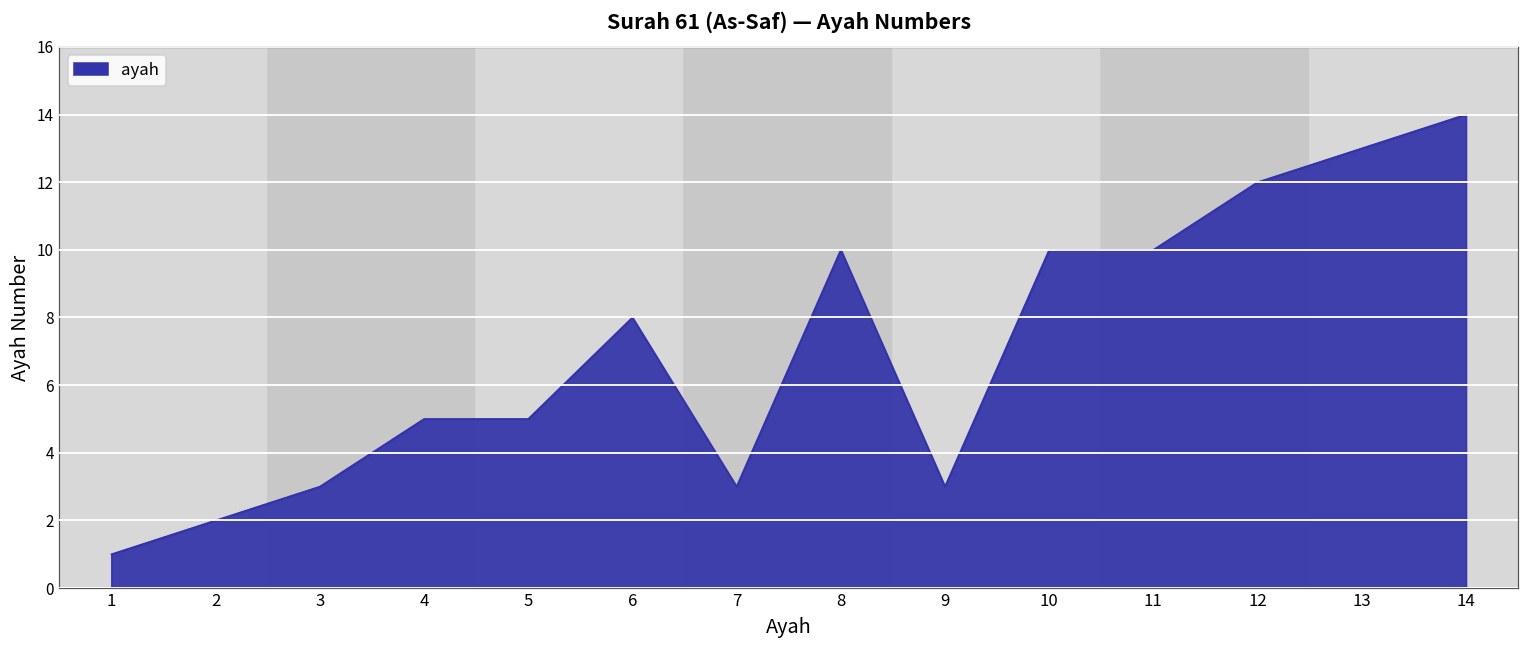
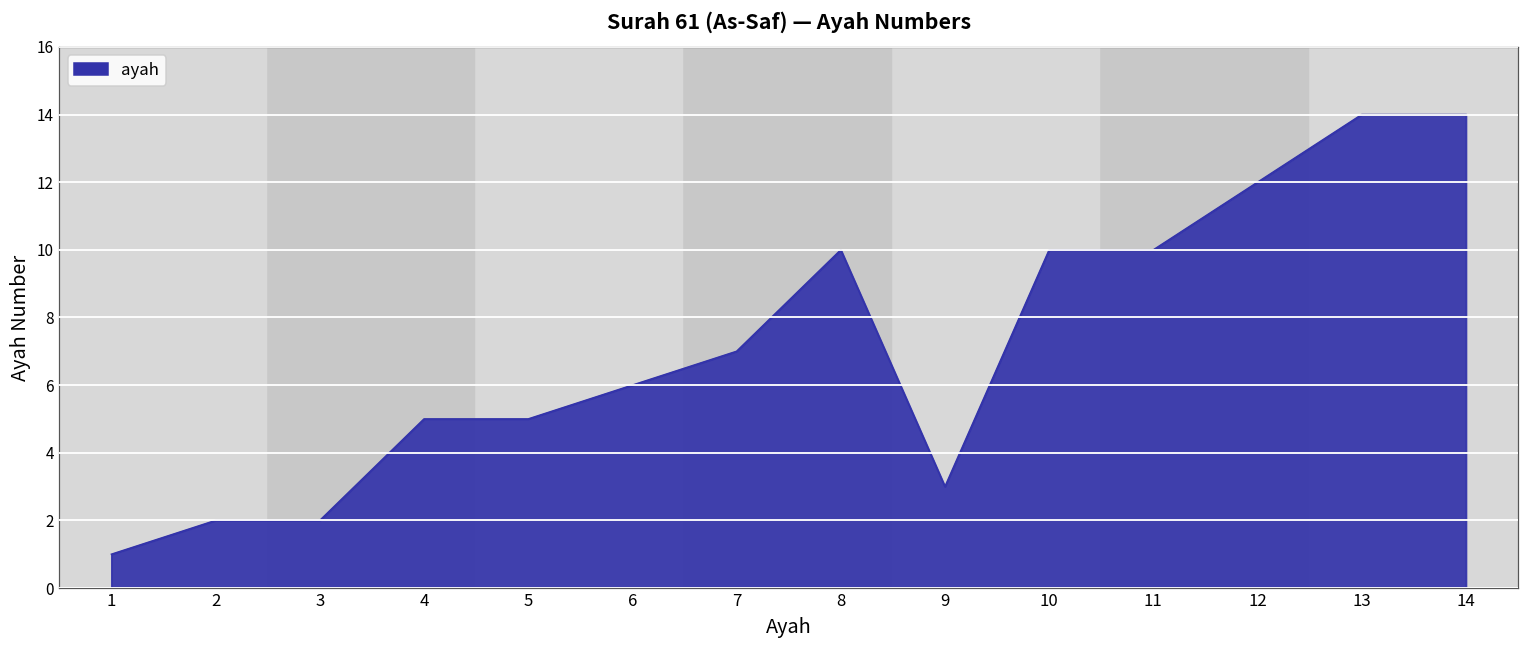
  {
    "1": 1,
    "2": 2,
-   "3": 3,
+   "3": 2,
    "4": 5,
    "5": 5,
-   "6": 8,
-   "7": 3,
+   "6": 6,
+   "7": 7,
    "8": 10,
    "9": 3,
    "10": 10,
    "11": 10,
    "12": 12,
-   "13": 13,
+   "13": 14,
    "14": 14
  }
